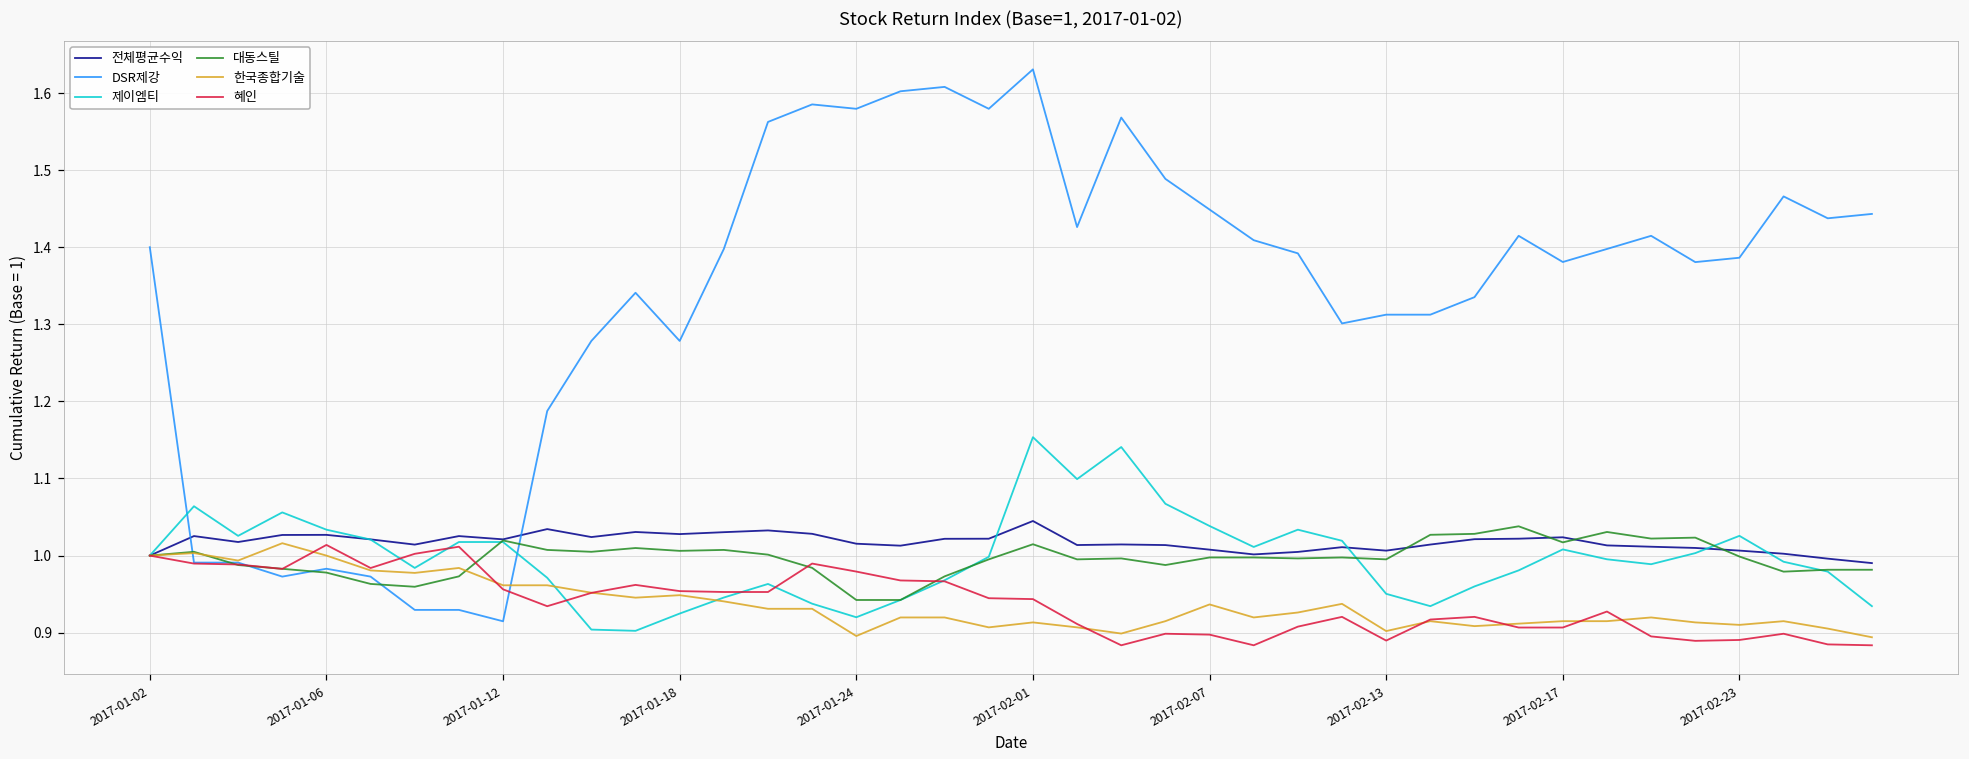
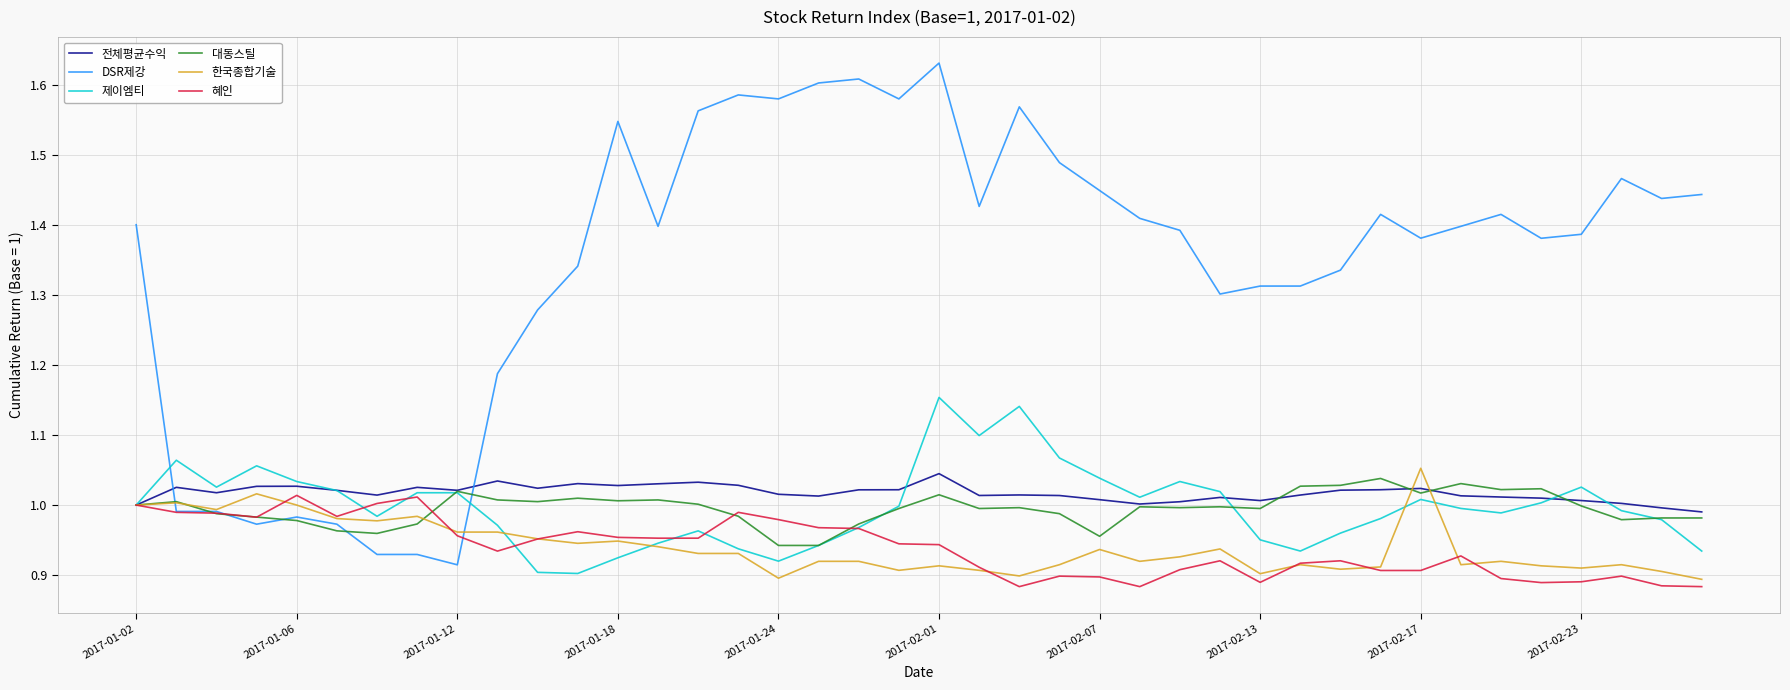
  {
    "전체평균수익": {
      "2017-01-06": 1.03,
      "2017-01-18": 1.03,
      "2017-01-24": 1.02,
      "2017-02-01": 1.04,
      "2017-02-07": 1.01,
      "2017-02-13": 1.01,
      "2017-02-17": 1.02,
      "2017-02-23": 1.01
    },
    "DSR제강": {
      "2017-01-02": 1.40,
      "2017-01-06": 0.98,
      "2017-01-12": 0.91,
-     "2017-01-18": 1.28,
+     "2017-01-18": 1.55,
      "2017-01-24": 1.58,
      "2017-02-01": 1.63,
      "2017-02-07": 1.45,
      "2017-02-13": 1.31,
      "2017-02-17": 1.38,
      "2017-02-23": 1.39
    },
    "제이엠티": {
      "2017-01-06": 1.03,
      "2017-01-18": 0.92,
      "2017-01-24": 0.92,
      "2017-02-01": 1.15,
      "2017-02-07": 1.04,
      "2017-02-13": 0.95,
      "2017-02-17": 1.01,
      "2017-02-23": 1.03
    },
    "대동스틸": {
      "2017-01-06": 0.98,
      "2017-01-18": 1.01,
      "2017-01-24": 0.94,
      "2017-02-01": 1.01,
-     "2017-02-07": 1.00,
+     "2017-02-07": 0.96,
      "2017-02-13": 1.00,
      "2017-02-17": 1.02,
      "2017-02-23": 1.00
    },
    "한국종합기술": {
      "2017-01-06": 1.00,
      "2017-01-12": 0.96,
      "2017-01-18": 0.95,
      "2017-01-24": 0.90,
      "2017-02-01": 0.91,
      "2017-02-07": 0.94,
      "2017-02-13": 0.90,
-     "2017-02-17": 0.91,
+     "2017-02-17": 1.05,
      "2017-02-23": 0.91
    },
    "혜인": {
      "2017-01-06": 1.01,
      "2017-01-12": 0.96,
      "2017-01-18": 0.95,
      "2017-01-24": 0.98,
      "2017-02-01": 0.94,
      "2017-02-07": 0.90,
      "2017-02-13": 0.89,
      "2017-02-17": 0.91,
      "2017-02-23": 0.89
    }
  }
